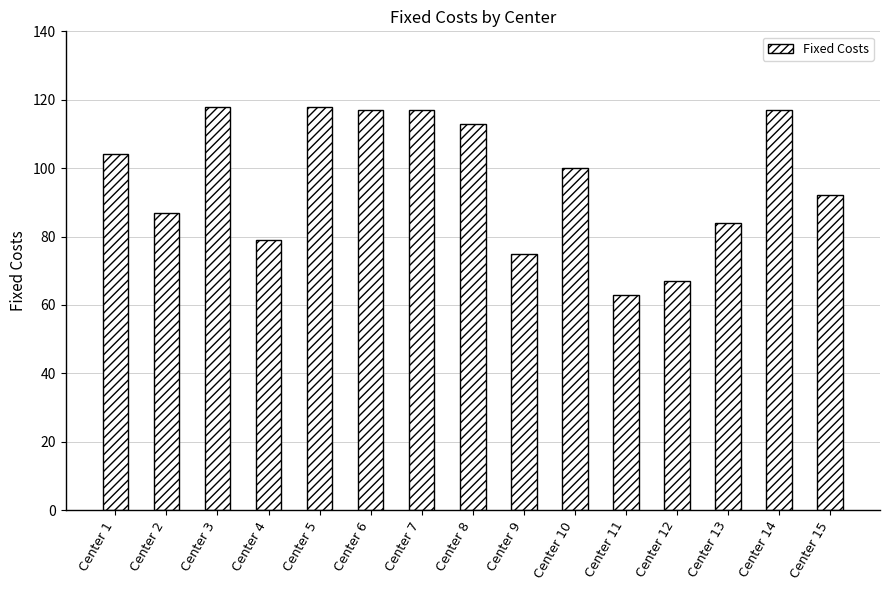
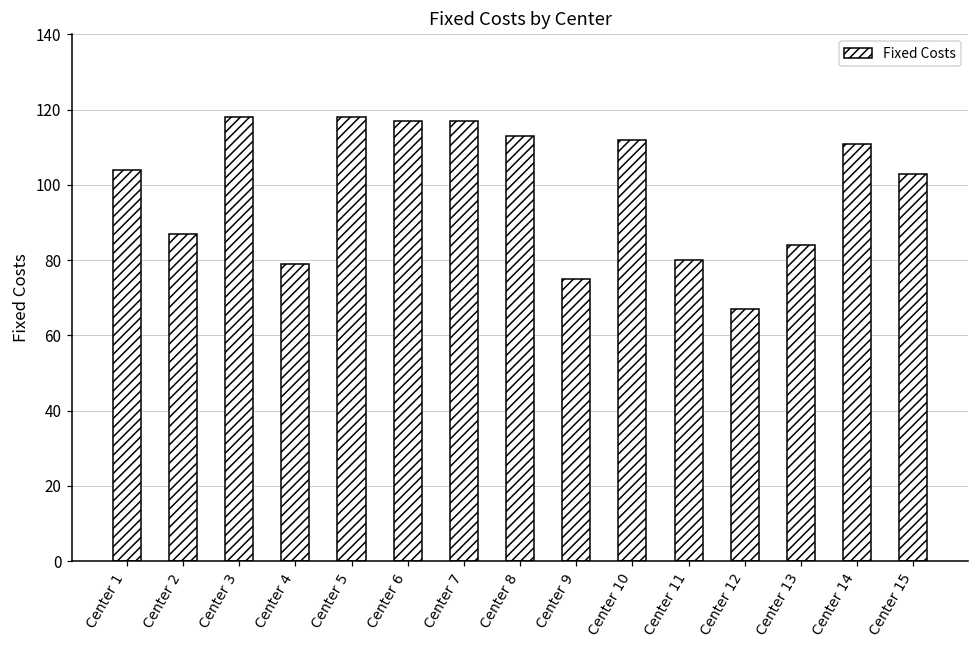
  {
    "Center 1": 104,
    "Center 2": 87,
    "Center 3": 118,
    "Center 4": 79,
    "Center 5": 118,
    "Center 6": 117,
    "Center 7": 117,
    "Center 8": 113,
    "Center 9": 75,
-   "Center 10": 100,
-   "Center 11": 63,
+   "Center 10": 112,
+   "Center 11": 80,
    "Center 12": 67,
    "Center 13": 84,
-   "Center 14": 117,
-   "Center 15": 92
+   "Center 14": 111,
+   "Center 15": 103
  }
